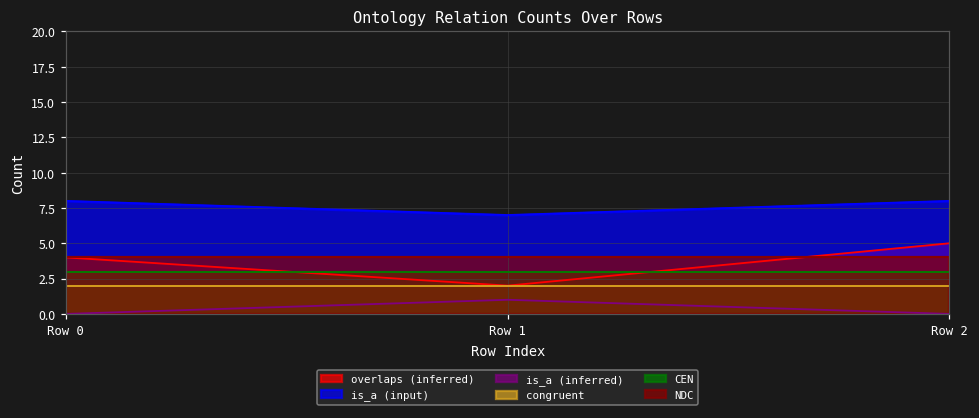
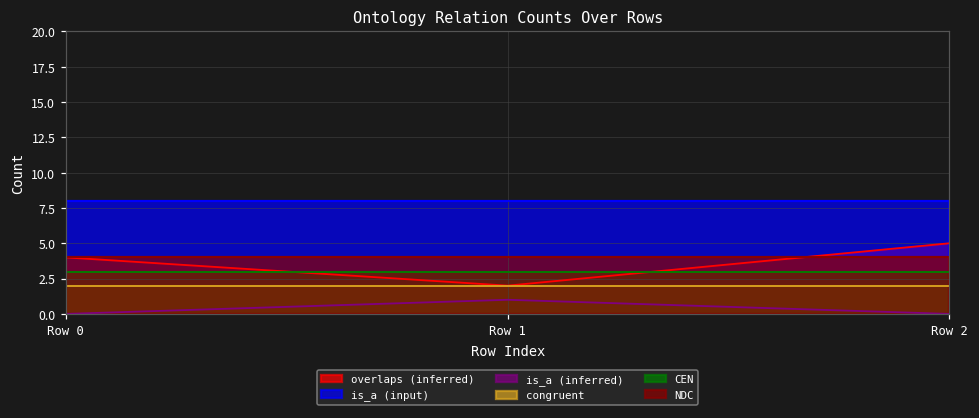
  {
    "overlaps (inferred)": {
      "Row 2": 5
    },
    "is_a (input)": {
      "Row 0": 8,
-     "Row 1": 7,
+     "Row 1": 8,
      "Row 2": 8
    },
    "is_a (inferred)": {
      "Row 0": 0,
      "Row 1": 1,
      "Row 2": 0
    },
    "congruent": {
      "Row 0": 2,
      "Row 2": 2
    },
    "CEN": {
      "Row 0": 3,
      "Row 1": 3,
      "Row 2": 3
    },
    "NDC": {
      "Row 1": 4,
      "Row 2": 4
    }
  }
